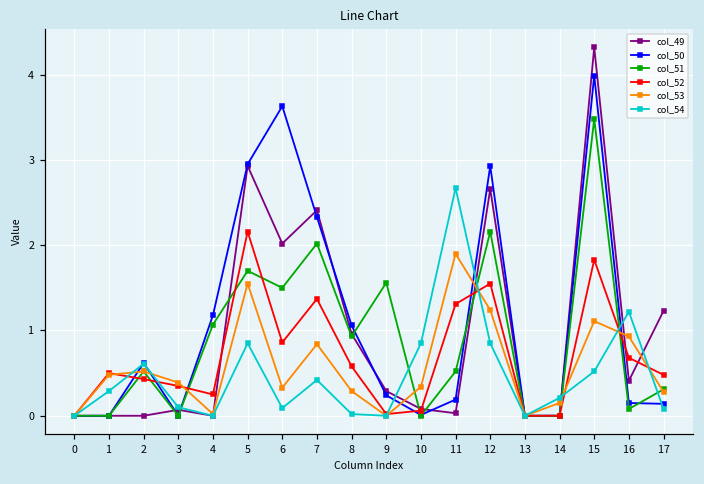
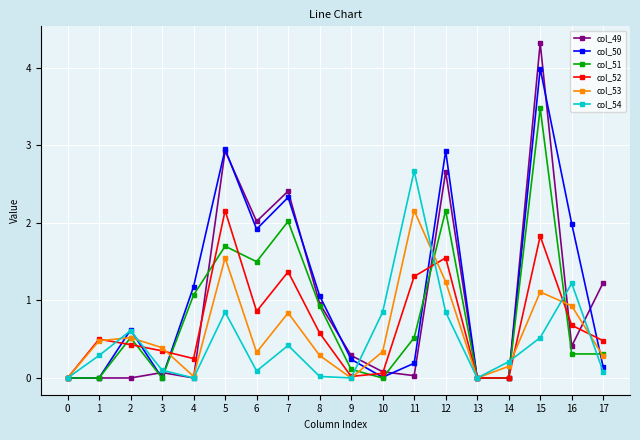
  {
    "col_49": {
      "2": 0.0,
      "6": 2.0,
      "7": 2.4,
      "9": 0.3,
      "11": 0.0,
      "12": 2.7,
      "15": 4.3,
      "16": 0.4,
      "17": 1.2
    },
    "col_50": {
      "4": 1.2,
-     "6": 3.6,
+     "6": 1.9,
      "7": 2.3,
      "8": 1.1,
      "9": 0.2,
      "11": 0.2,
      "12": 2.9,
      "15": 4.0,
-     "16": 0.2,
+     "16": 2.0,
      "17": 0.1
    },
    "col_51": {
      "4": 1.1,
      "5": 1.7,
      "6": 1.5,
      "7": 2.0,
-     "9": 1.6,
+     "9": 0.1,
      "11": 0.5,
      "12": 2.2,
      "15": 3.5,
-     "16": 0.1
+     "16": 0.3
    },
    "col_52": {
      "2": 0.4,
      "3": 0.4,
      "4": 0.3,
      "5": 2.2,
      "6": 0.9,
      "7": 1.4,
      "8": 0.6,
      "11": 1.3,
      "12": 1.6,
      "15": 1.8,
      "16": 0.7,
      "17": 0.5
    },
    "col_53": {
      "3": 0.4,
      "5": 1.6,
      "6": 0.3,
      "7": 0.8,
      "8": 0.3,
      "10": 0.3,
-     "11": 1.9,
+     "11": 2.2,
      "12": 1.2,
      "14": 0.2,
      "15": 1.1,
      "16": 0.9
    },
    "col_54": {
      "1": 0.3,
      "5": 0.9,
      "6": 0.1,
      "7": 0.4,
      "8": 0.0,
      "10": 0.9,
      "11": 2.7,
      "12": 0.9,
      "14": 0.2,
      "15": 0.5,
      "16": 1.2,
      "17": 0.1
    }
  }
